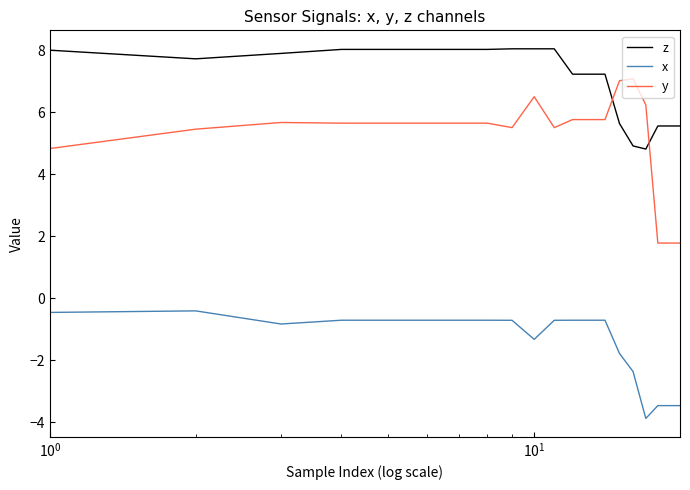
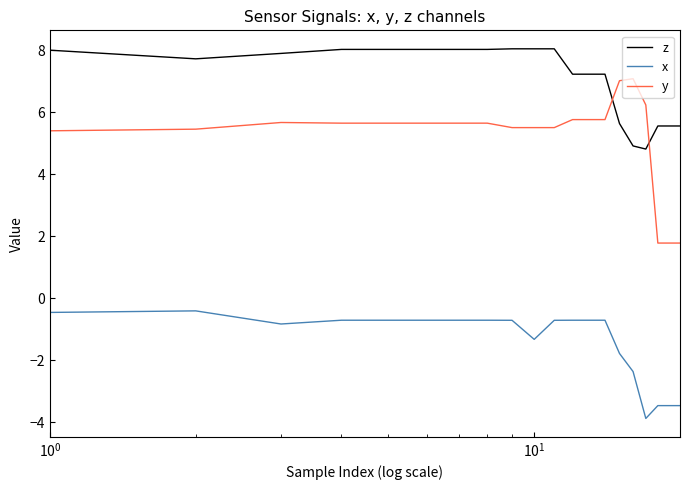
  {
    "z": {
      "10^0": 8.0,
      "10^1": 8.0
    },
    "x": {
      "10^0": -0.5,
      "10^1": -1.3
    },
    "y": {
-     "10^0": 4.8,
-     "10^1": 6.5
+     "10^0": 5.4,
+     "10^1": 5.5
    }
  }
